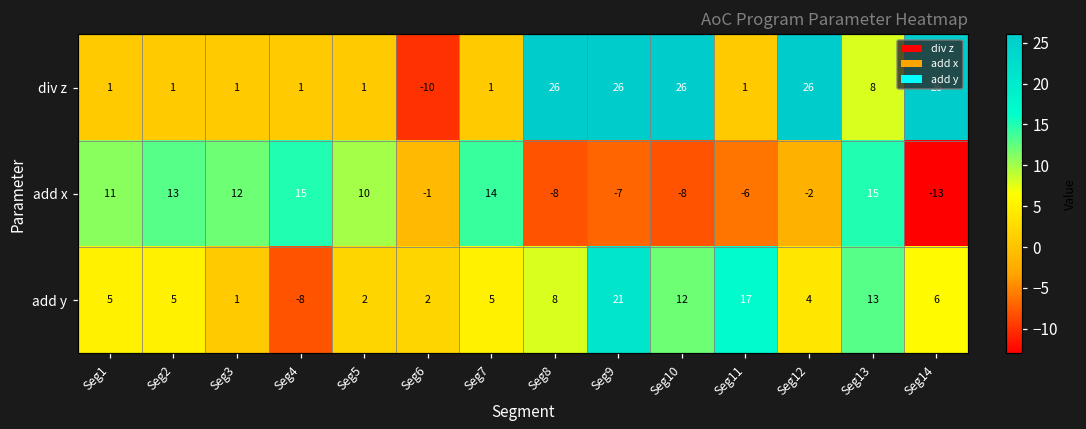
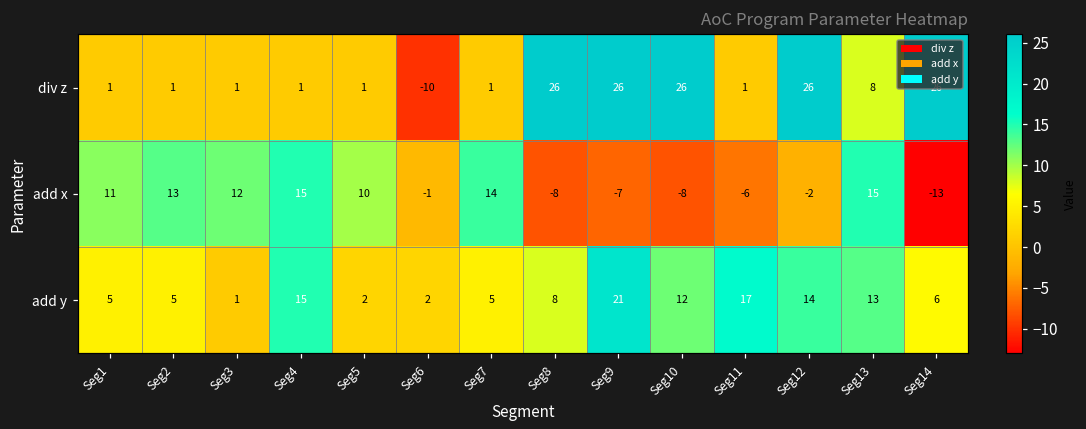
  {
    "div z": {
      "Seg1": 1,
      "Seg2": 1,
      "Seg3": 1,
      "Seg4": 1,
      "Seg5": 1,
      "Seg6": -10,
      "Seg7": 1,
      "Seg8": 26,
      "Seg9": 26,
      "Seg10": 26,
      "Seg11": 1,
      "Seg12": 26,
      "Seg13": 8
    },
    "add x": {
      "Seg1": 11,
      "Seg2": 13,
      "Seg3": 12,
      "Seg4": 15,
      "Seg5": 10,
      "Seg6": -1,
      "Seg7": 14,
      "Seg8": -8,
      "Seg9": -7,
      "Seg10": -8,
      "Seg11": -6,
      "Seg12": -2,
      "Seg13": 15,
      "Seg14": -13
    },
    "add y": {
      "Seg1": 5,
      "Seg2": 5,
      "Seg3": 1,
-     "Seg4": -8,
+     "Seg4": 15,
      "Seg5": 2,
      "Seg6": 2,
      "Seg7": 5,
      "Seg8": 8,
      "Seg9": 21,
      "Seg10": 12,
      "Seg11": 17,
-     "Seg12": 4,
+     "Seg12": 14,
      "Seg13": 13,
      "Seg14": 6
    }
  }
